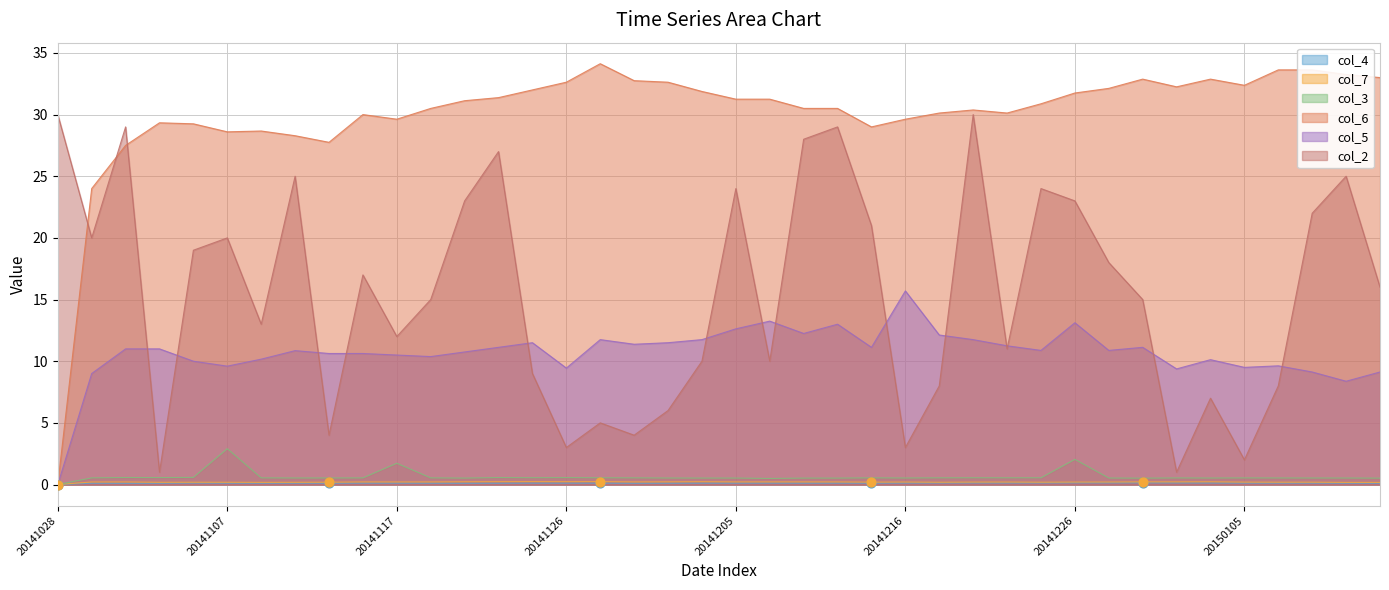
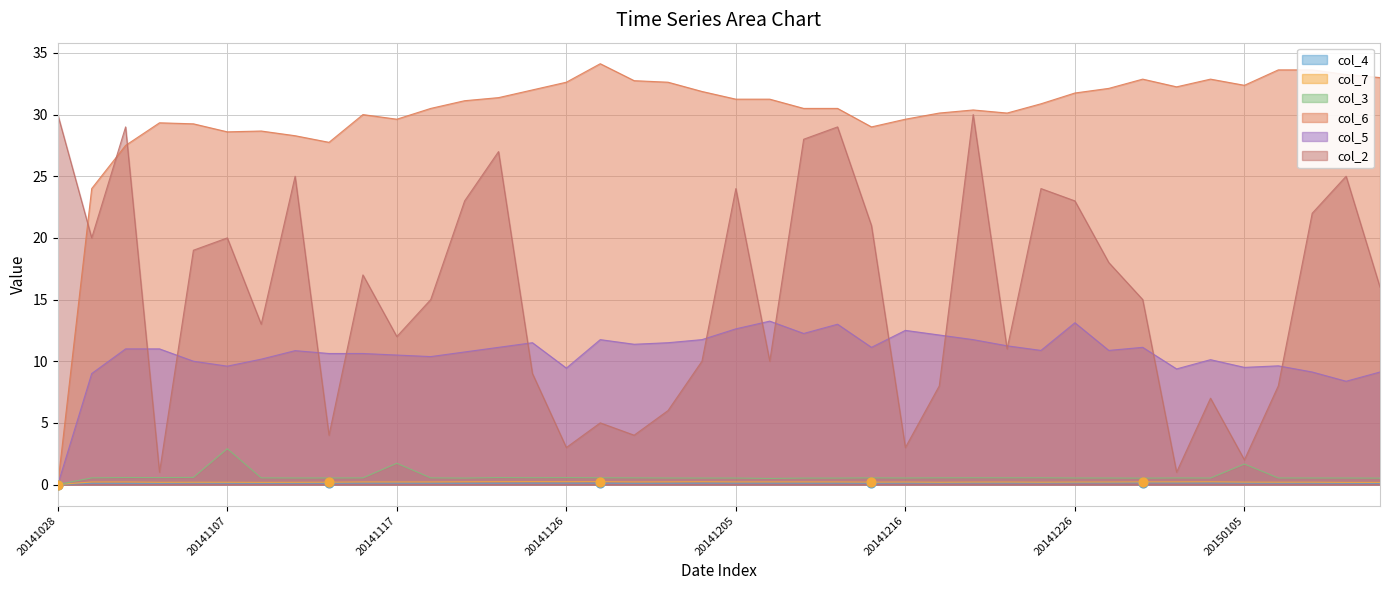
  {
    "col_3": {
      "20141107": 2.9,
      "20141117": 1.7,
      "20141126": 0.6,
      "20141205": 0.5,
      "20141216": 0.5,
-     "20141226": 2.0,
-     "20150105": 0.5
+     "20141226": 0.5,
+     "20150105": 1.7
    },
    "col_5": {
      "20141107": 9.6,
      "20141117": 10.5,
      "20141126": 9.4,
      "20141205": 12.6,
-     "20141216": 15.7,
+     "20141216": 12.5,
      "20141226": 13.1,
      "20150105": 9.5
    }
  }
